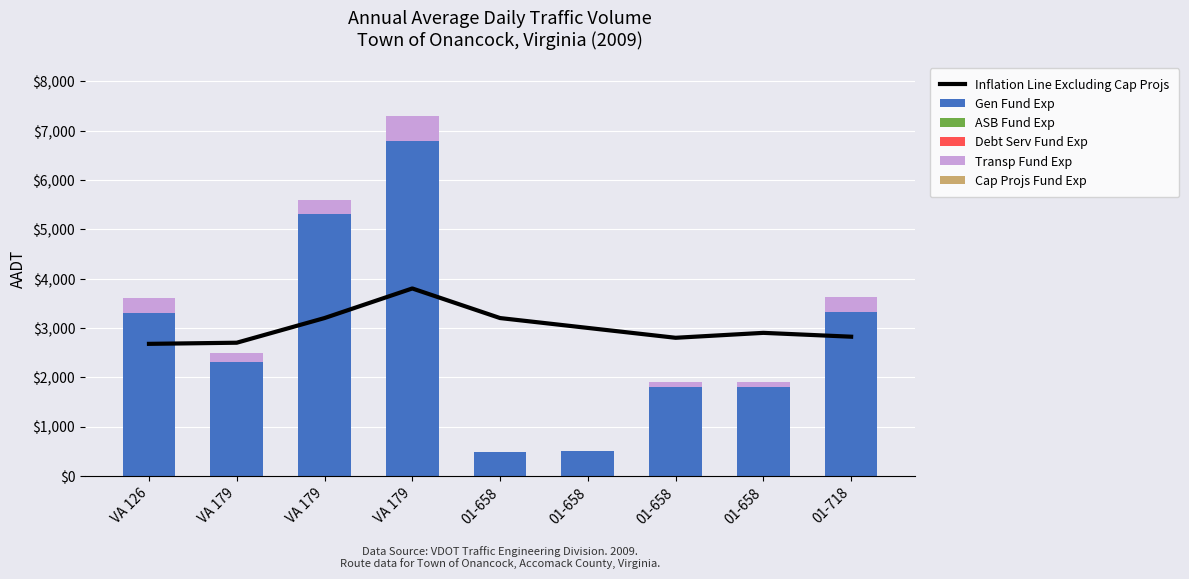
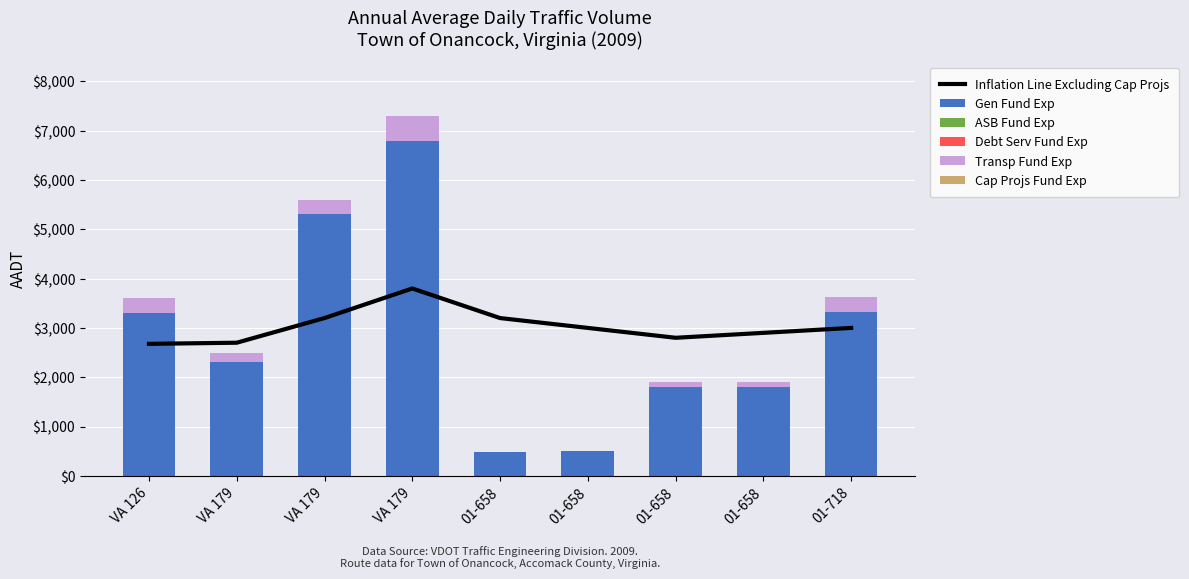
  {
    "Debt Serv Fund Exp": {
      "VA 126": "$3,300",
      "01-718": "$3,300"
    },
    "Inflation Line Excluding Cap Projs": {
      "VA 126": "$2,700",
-     "01-718": "$2,800"
+     "01-718": "$3,000"
    }
  }
